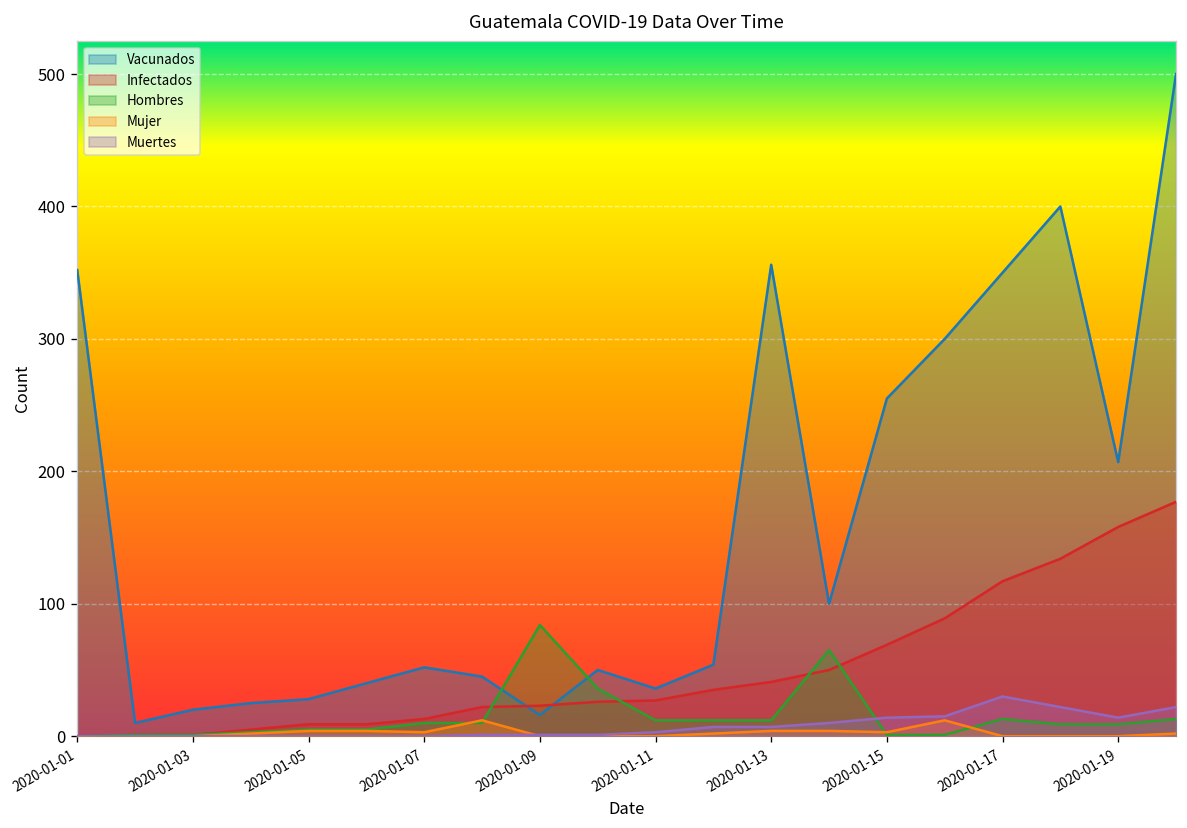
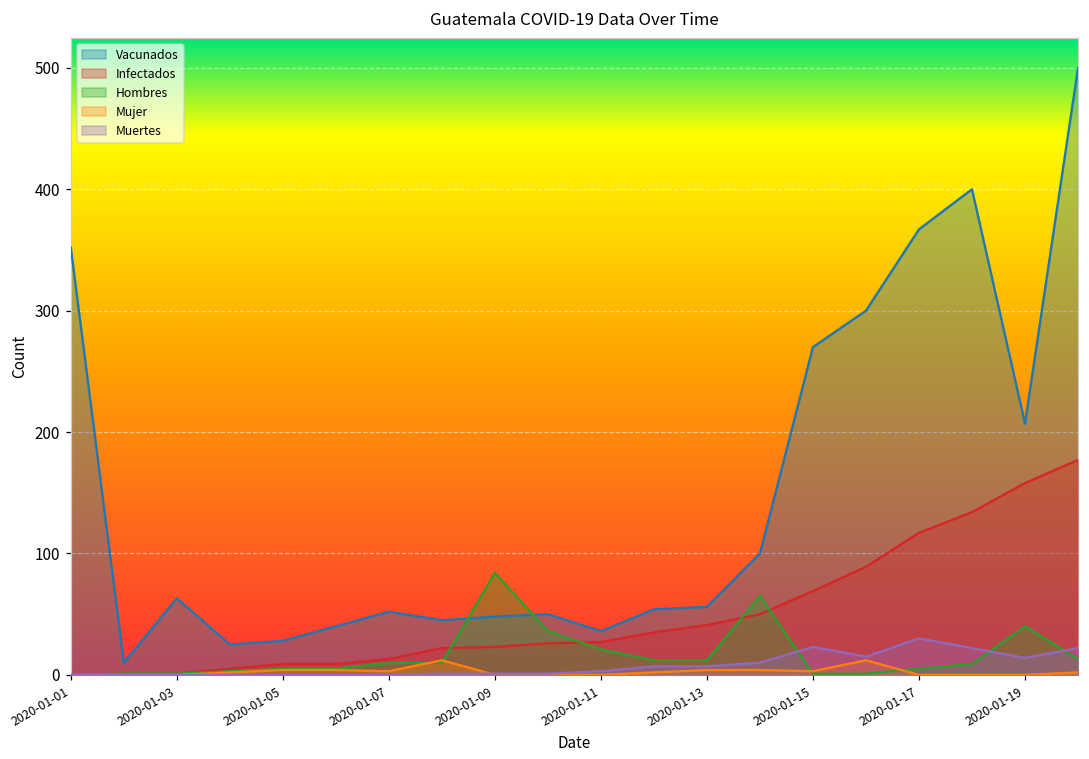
  {
    "Vacunados": {
      "2020-01-01": 352,
-     "2020-01-03": 20,
+     "2020-01-03": 63,
      "2020-01-05": 28,
      "2020-01-07": 52,
-     "2020-01-09": 16,
+     "2020-01-09": 48,
      "2020-01-11": 36,
-     "2020-01-13": 356,
-     "2020-01-15": 255,
-     "2020-01-17": 350,
+     "2020-01-13": 56,
+     "2020-01-15": 270,
+     "2020-01-17": 367,
      "2020-01-19": 207
    },
    "Hombres": {
      "2020-01-07": 10,
      "2020-01-09": 84,
-     "2020-01-11": 12,
+     "2020-01-11": 21,
      "2020-01-13": 12,
-     "2020-01-17": 13,
-     "2020-01-19": 9
+     "2020-01-17": 5,
+     "2020-01-19": 40
    },
    "Muertes": {
      "2020-01-05": 0,
      "2020-01-07": 0,
      "2020-01-11": 3,
      "2020-01-13": 7,
-     "2020-01-15": 14,
+     "2020-01-15": 23,
      "2020-01-17": 30,
      "2020-01-19": 14
    }
  }
